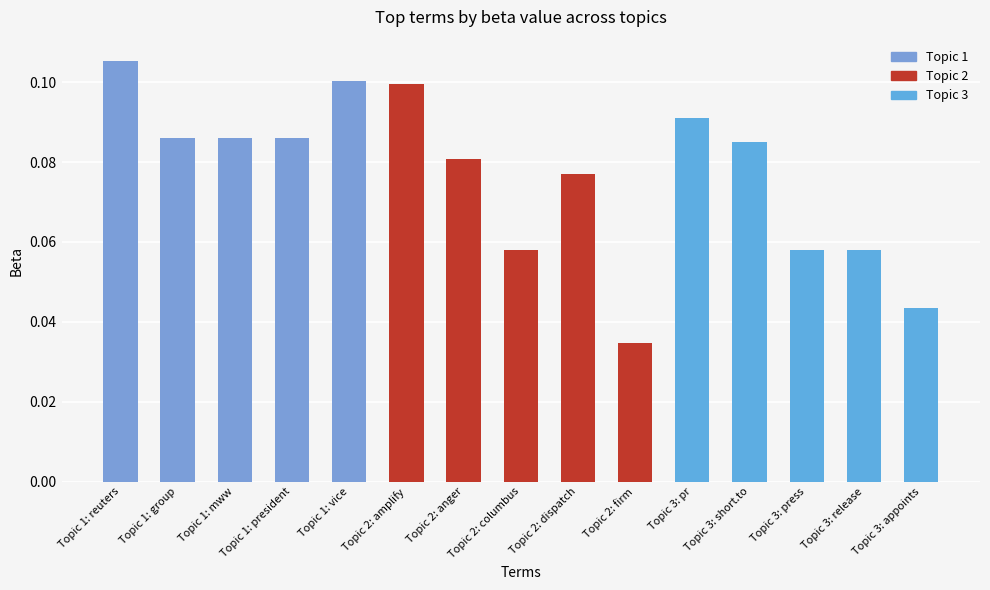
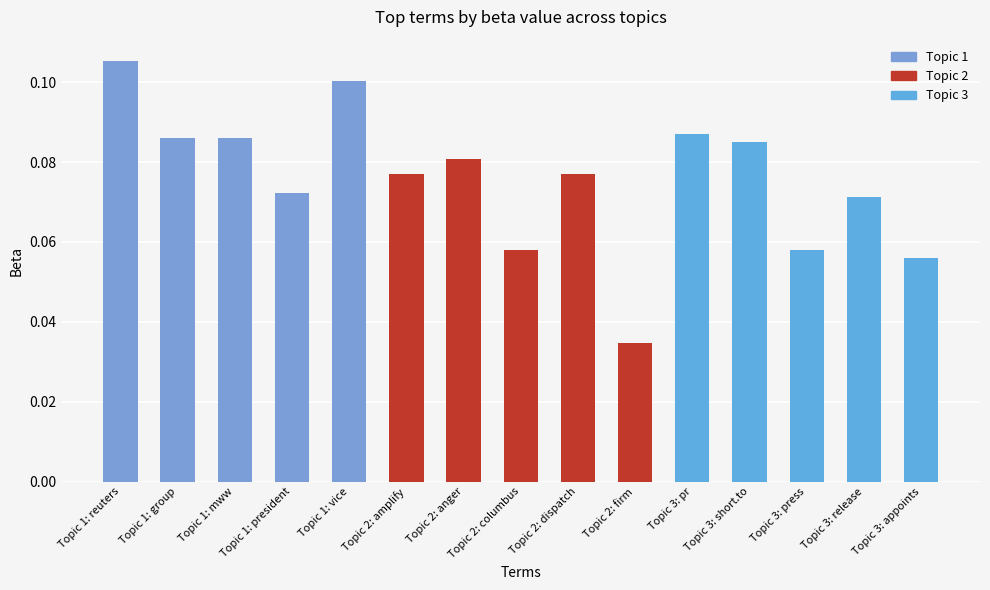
  {
    "Topic 1: reuters": 0.105,
    "Topic 1: group": 0.086,
    "Topic 1: mww": 0.086,
-   "Topic 1: president": 0.086,
+   "Topic 1: president": 0.072,
    "Topic 1: vice": 0.100,
-   "Topic 2: amplify": 0.100,
+   "Topic 2: amplify": 0.077,
    "Topic 2: anger": 0.081,
    "Topic 2: columbus": 0.058,
    "Topic 2: dispatch": 0.077,
    "Topic 2: firm": 0.035,
-   "Topic 3: pr": 0.091,
+   "Topic 3: pr": 0.087,
    "Topic 3: short.to": 0.085,
    "Topic 3: press": 0.058,
-   "Topic 3: release": 0.058,
-   "Topic 3: appoints": 0.043
+   "Topic 3: release": 0.071,
+   "Topic 3: appoints": 0.056
  }
